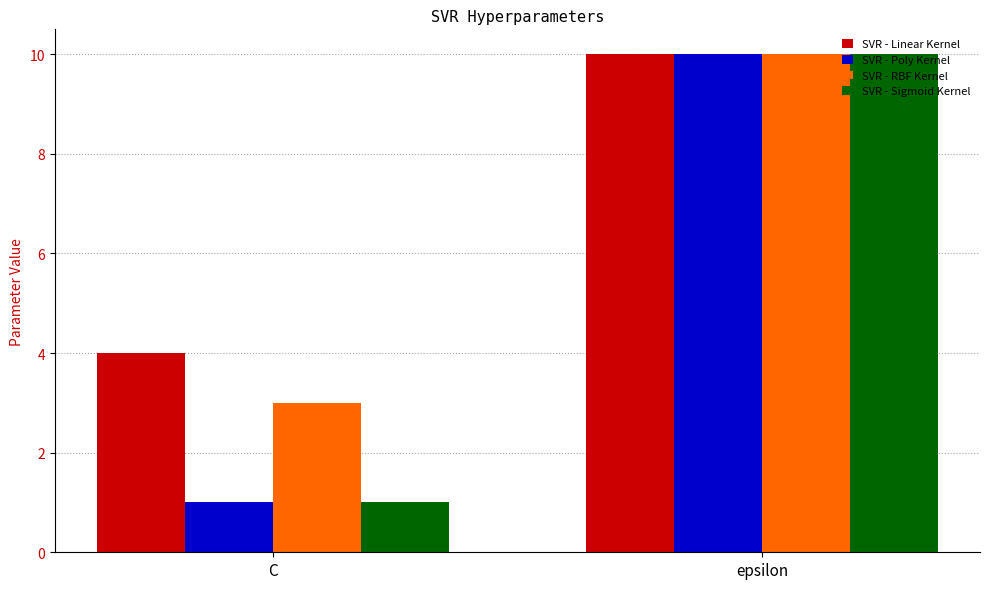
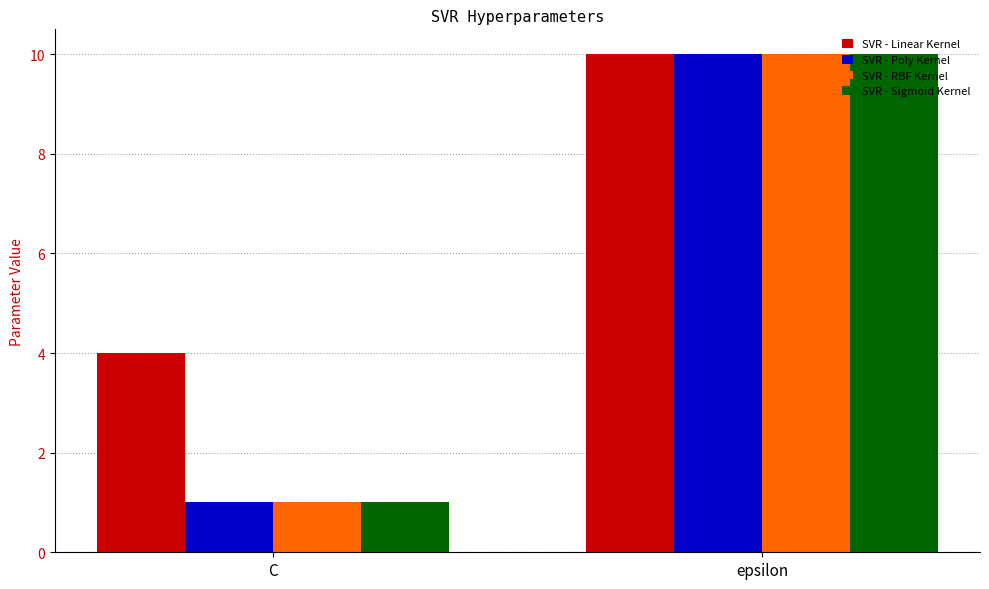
  {
    "SVR - Linear Kernel": {
      "C": 4,
      "epsilon": 10
    },
    "SVR - Poly Kernel": {
      "C": 1,
      "epsilon": 10
    },
    "SVR - RBF Kernel": {
-     "C": 3,
+     "C": 1,
      "epsilon": 10
    },
    "SVR - Sigmoid Kernel": {
      "C": 1,
      "epsilon": 10
    }
  }
